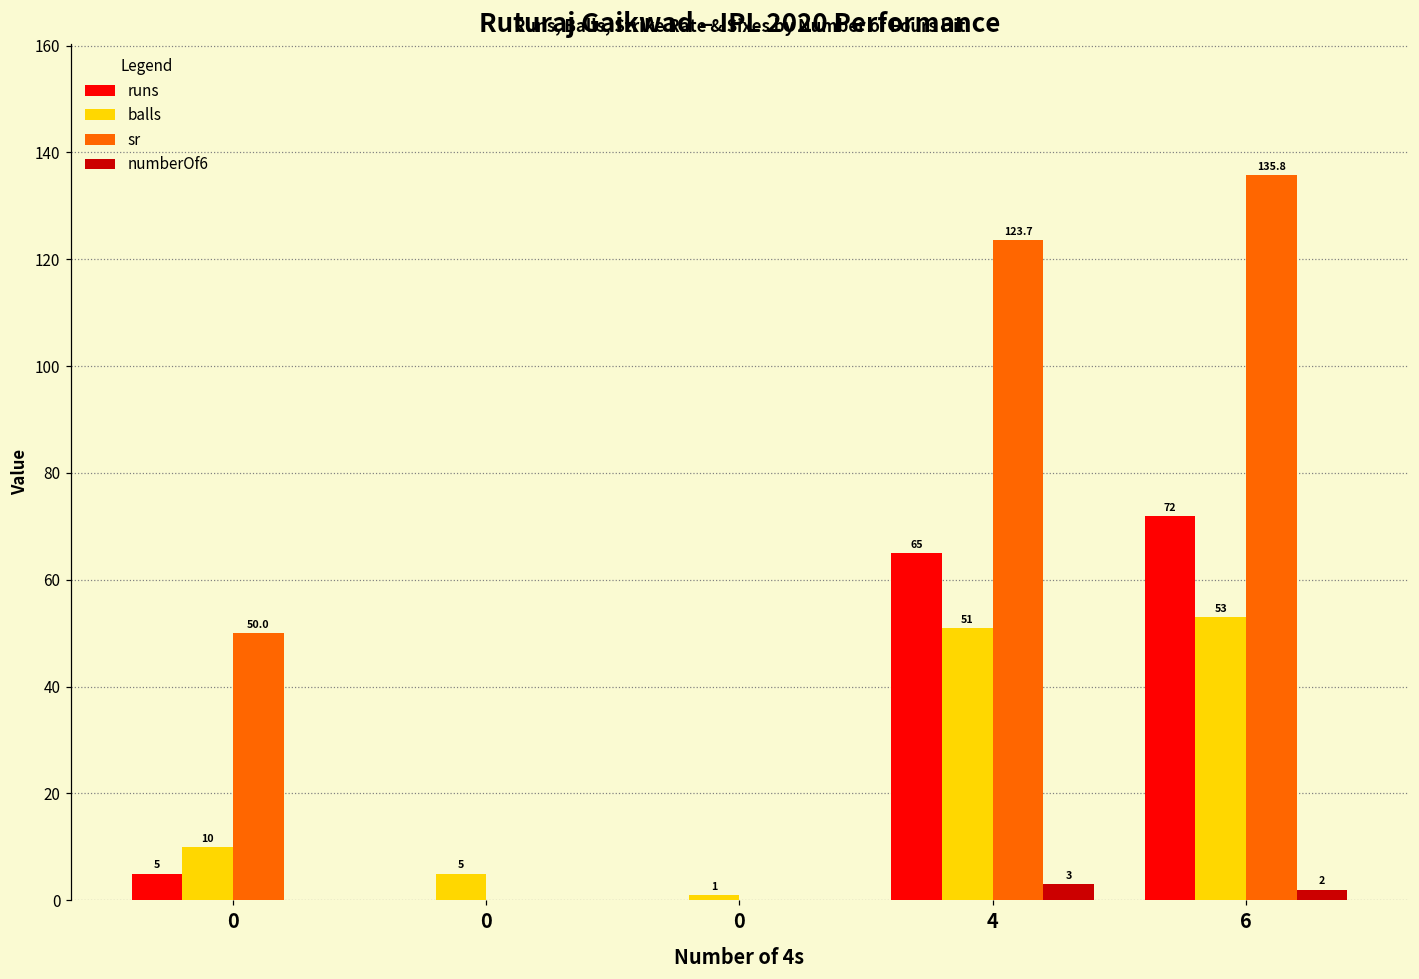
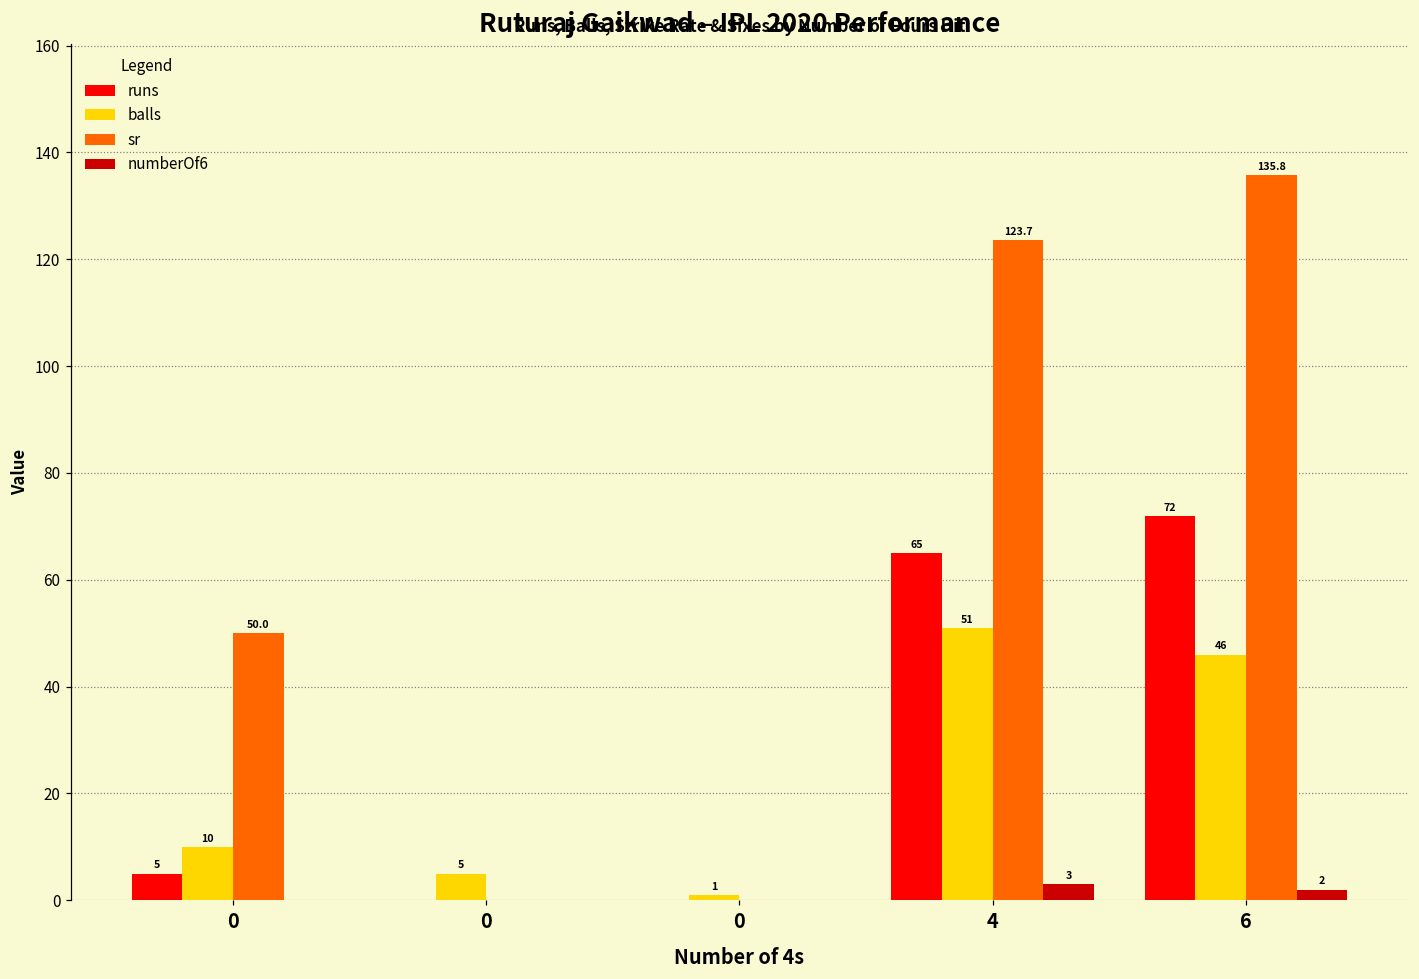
  {
    "balls": {
      "4": 51,
-     "6": 53
+     "6": 46
    },
    "sr": {
      "4": 123.7,
      "6": 135.8
    }
  }
